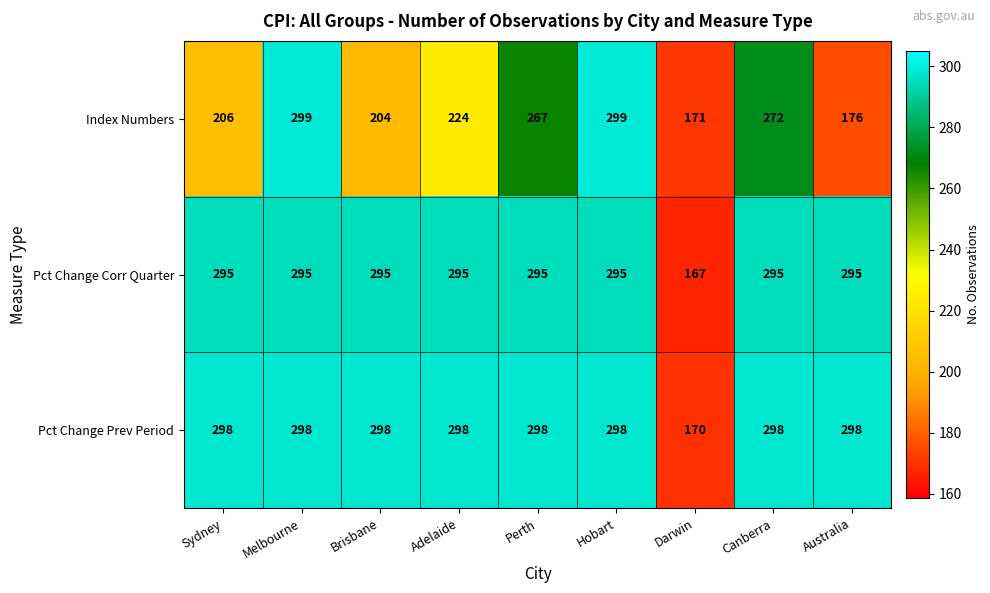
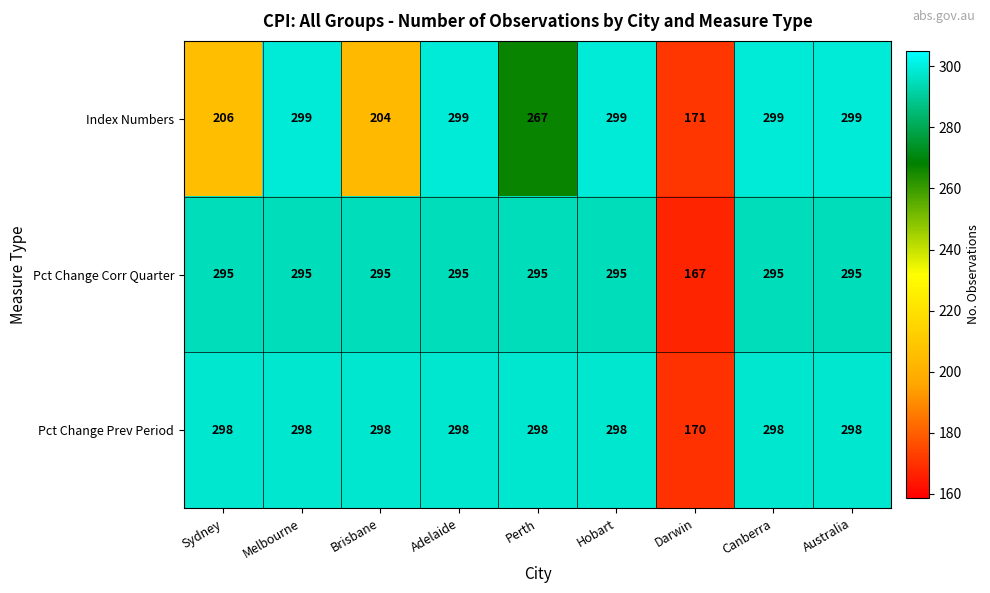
  {
    "Index Numbers": {
      "Sydney": 206,
      "Melbourne": 299,
      "Brisbane": 204,
-     "Adelaide": 224,
+     "Adelaide": 299,
      "Perth": 267,
      "Hobart": 299,
      "Darwin": 171,
-     "Canberra": 272,
-     "Australia": 176
+     "Canberra": 299,
+     "Australia": 299
    },
    "Pct Change Corr Quarter": {
      "Sydney": 295,
      "Melbourne": 295,
      "Brisbane": 295,
      "Adelaide": 295,
      "Perth": 295,
      "Hobart": 295,
      "Darwin": 167,
      "Canberra": 295,
      "Australia": 295
    },
    "Pct Change Prev Period": {
      "Sydney": 298,
      "Melbourne": 298,
      "Brisbane": 298,
      "Adelaide": 298,
      "Perth": 298,
      "Hobart": 298,
      "Darwin": 170,
      "Canberra": 298,
      "Australia": 298
    }
  }
